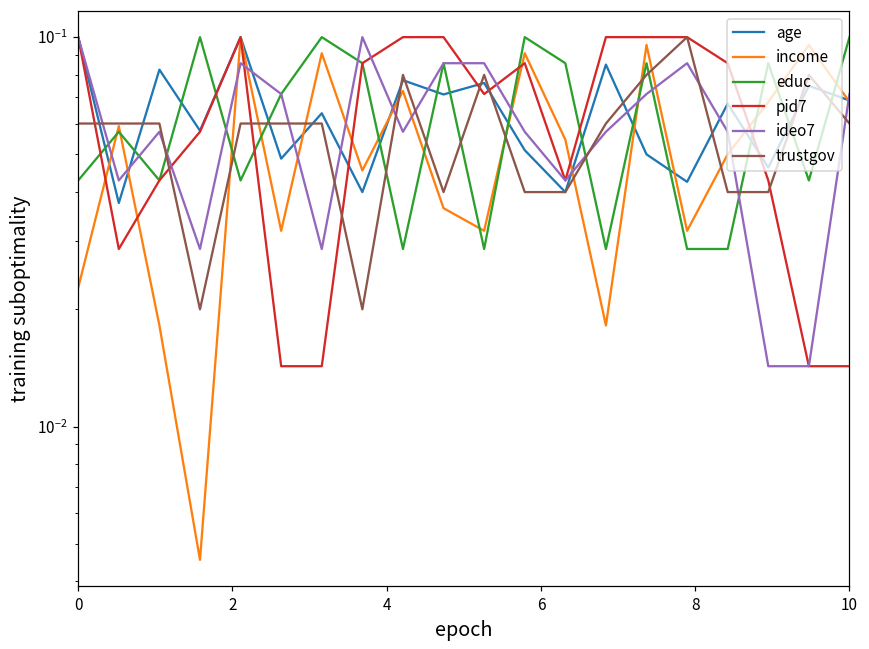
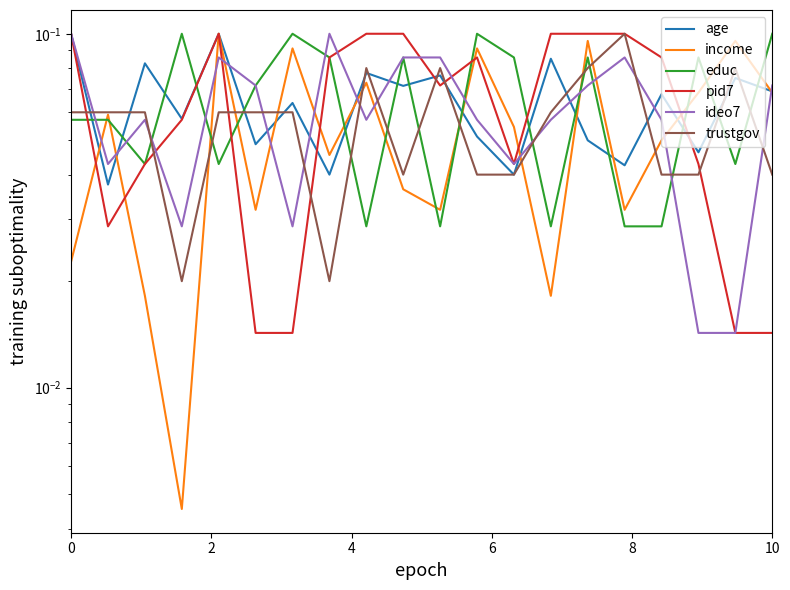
  {
    "income": {
      "0": 0.023
    },
    "educ": {
-     "0": 0.043,
+     "0": 0.057,
      "10": 0.100
    },
    "pid7": {
      "10": 0.0143
    },
    "ideo7": {
      "10": 0.071
    },
    "trustgov": {
      "0": 0.060,
-     "10": 0.060
+     "10": 0.040
    }
  }
